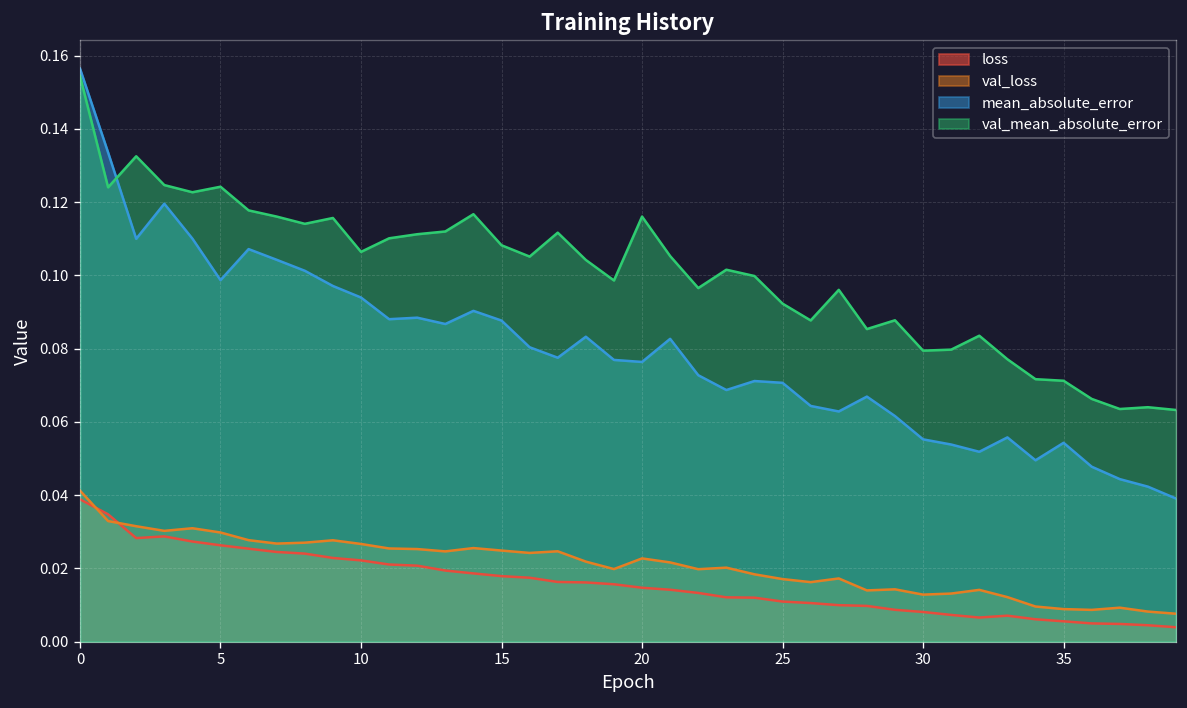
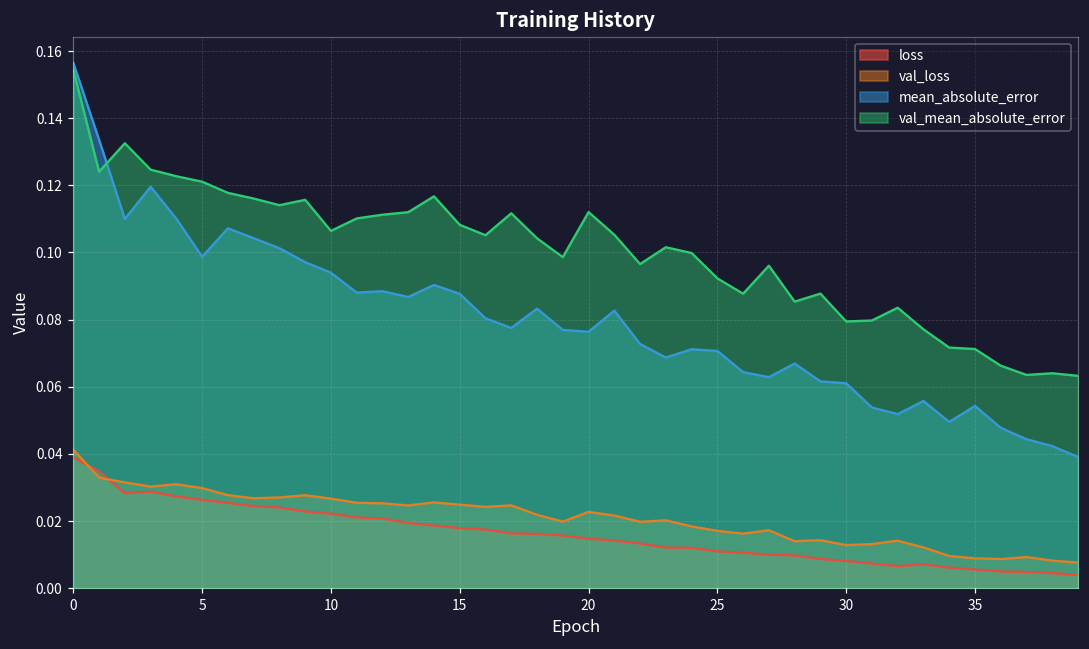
  {
    "mean_absolute_error": {
      "0": 0.156,
      "5": 0.099,
      "10": 0.094,
      "15": 0.088,
      "20": 0.076,
      "25": 0.071,
-     "30": 0.055,
+     "30": 0.061,
      "35": 0.054
    },
    "val_mean_absolute_error": {
      "0": 0.154,
-     "5": 0.124,
+     "5": 0.121,
      "10": 0.106,
      "15": 0.108,
-     "20": 0.116,
+     "20": 0.112,
      "25": 0.092,
      "30": 0.079,
      "35": 0.071
    }
  }
